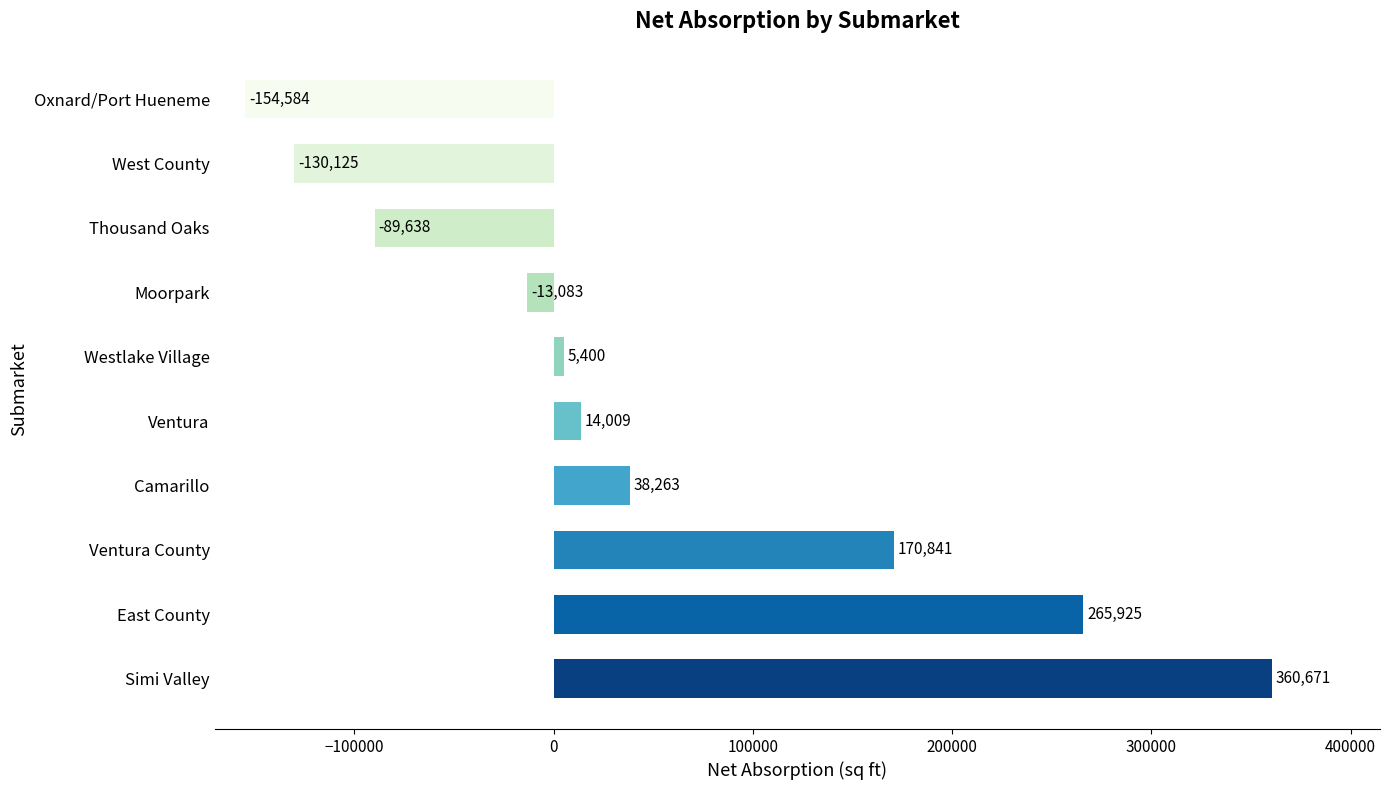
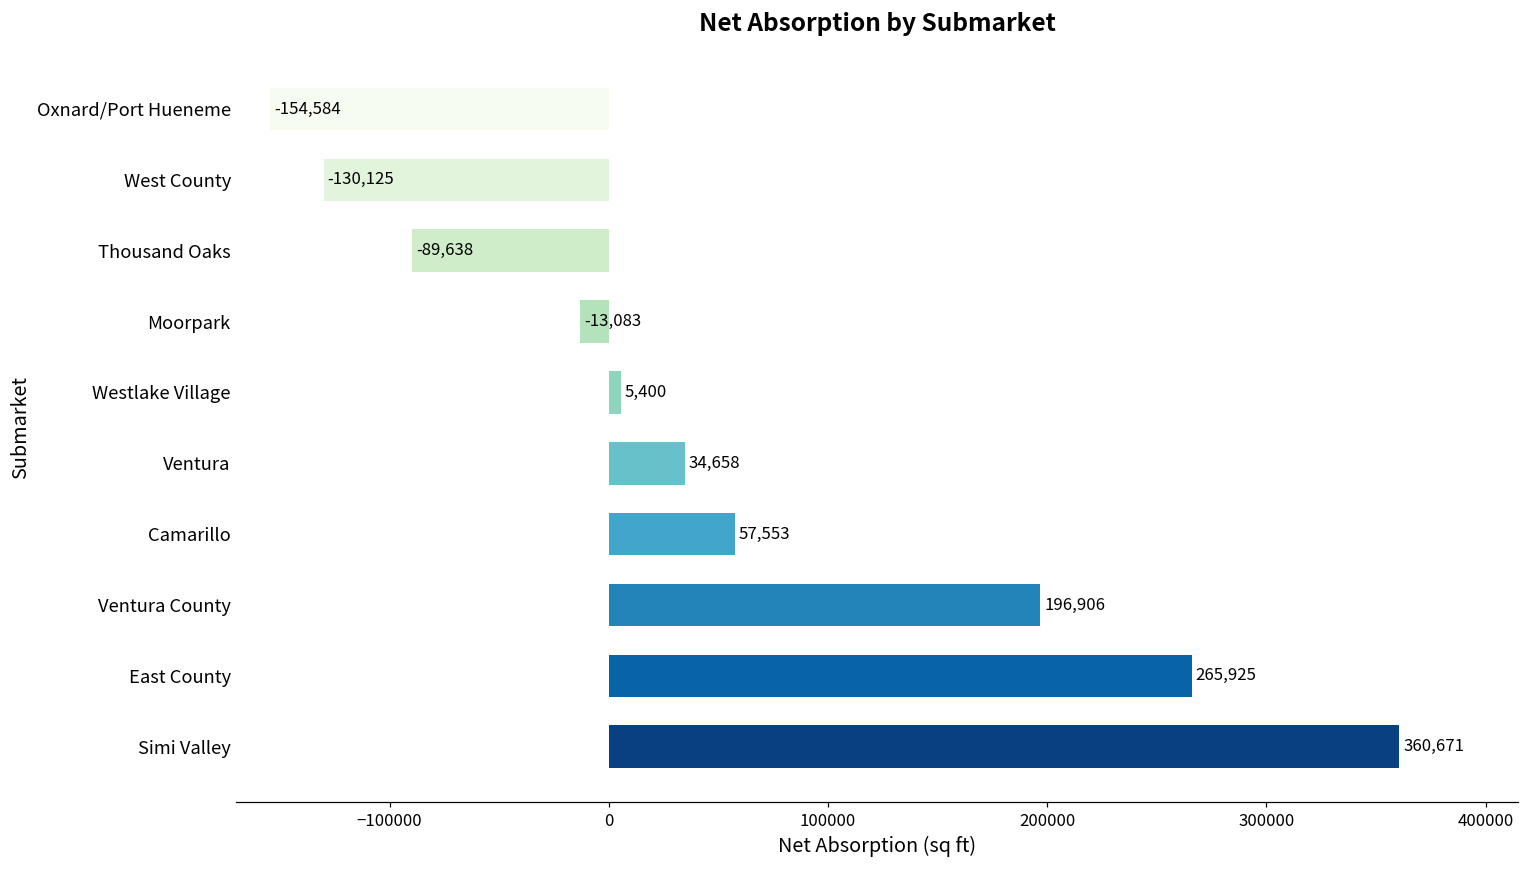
  {
    "Oxnard/Port Hueneme": "-154,584",
    "West County": "-130,125",
    "Thousand Oaks": "-89,638",
    "Moorpark": "-13,083",
    "Westlake Village": "5,400",
-   "Ventura": "14,009",
-   "Camarillo": "38,263",
-   "Ventura County": "170,841",
+   "Ventura": "34,658",
+   "Camarillo": "57,553",
+   "Ventura County": "196,906",
    "East County": "265,925",
    "Simi Valley": "360,671"
  }
